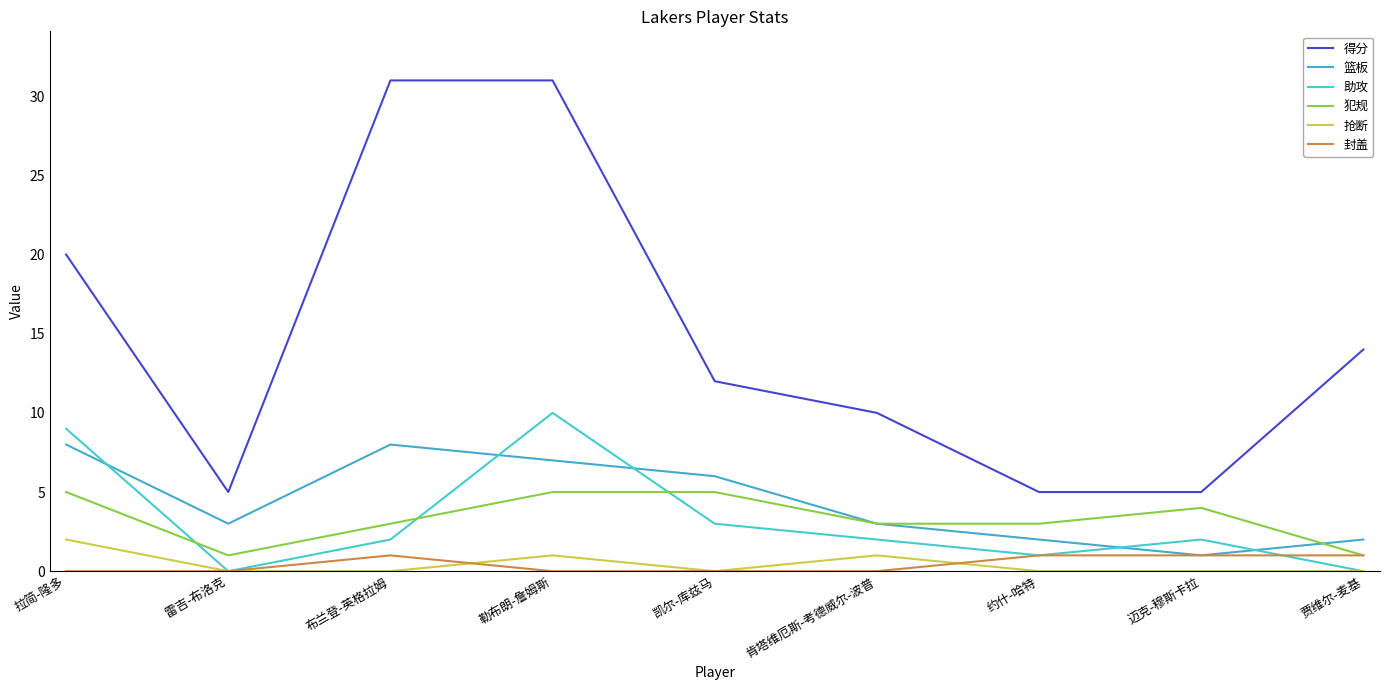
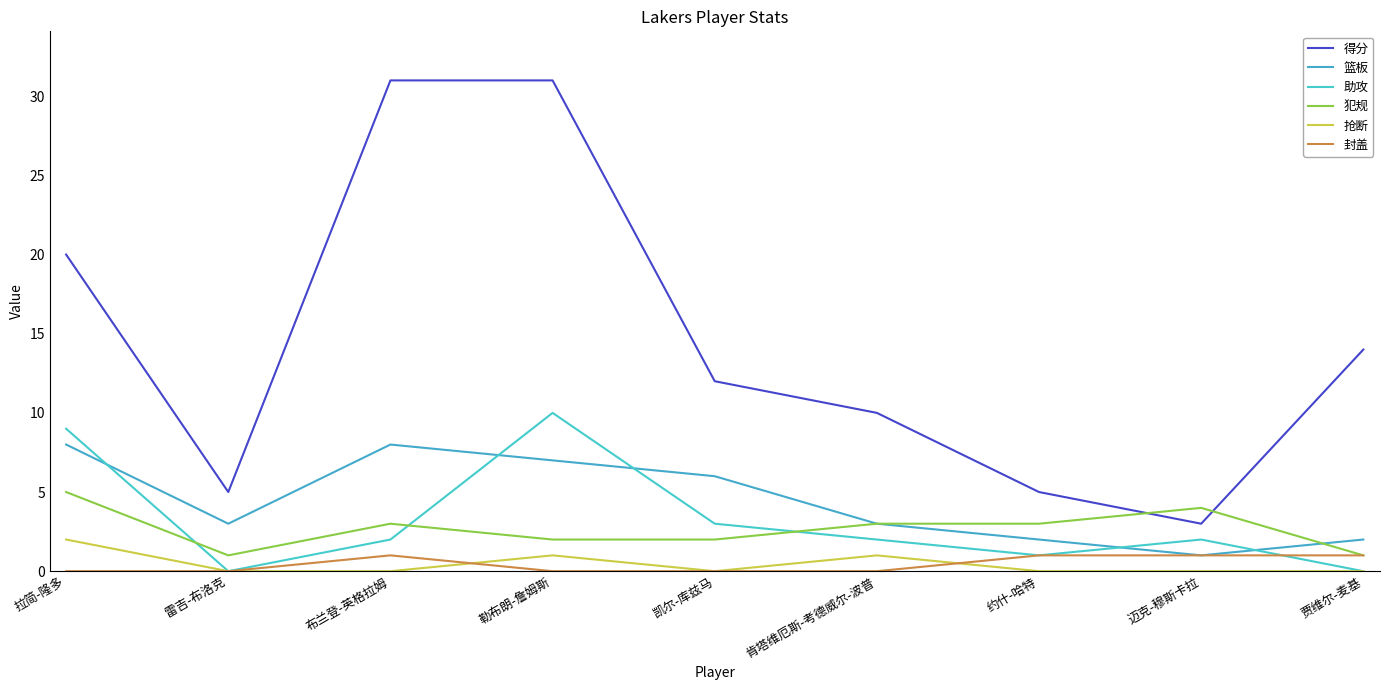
  {
    "得分": {
      "拉简-隆多": 20,
      "雷吉-布洛克": 5,
      "布兰登-英格拉姆": 31,
      "勒布朗-詹姆斯": 31,
      "凯尔-库兹马": 12,
      "肯塔维厄斯-考德威尔-波普": 10,
      "约什-哈特": 5,
-     "迈克-穆斯卡拉": 5,
+     "迈克-穆斯卡拉": 3,
      "贾维尔-麦基": 14
    },
    "犯规": {
      "拉简-隆多": 5,
      "雷吉-布洛克": 1,
      "布兰登-英格拉姆": 3,
-     "勒布朗-詹姆斯": 5,
-     "凯尔-库兹马": 5,
+     "勒布朗-詹姆斯": 2,
+     "凯尔-库兹马": 2,
      "约什-哈特": 3,
      "迈克-穆斯卡拉": 4
    },
    "抢断": {
      "拉简-隆多": 2,
      "布兰登-英格拉姆": 0,
      "勒布朗-詹姆斯": 1,
      "肯塔维厄斯-考德威尔-波普": 1,
      "约什-哈特": 0,
      "迈克-穆斯卡拉": 0
    },
    "封盖": {
      "拉简-隆多": 0,
      "布兰登-英格拉姆": 1,
      "勒布朗-詹姆斯": 0,
      "肯塔维厄斯-考德威尔-波普": 0
    }
  }
